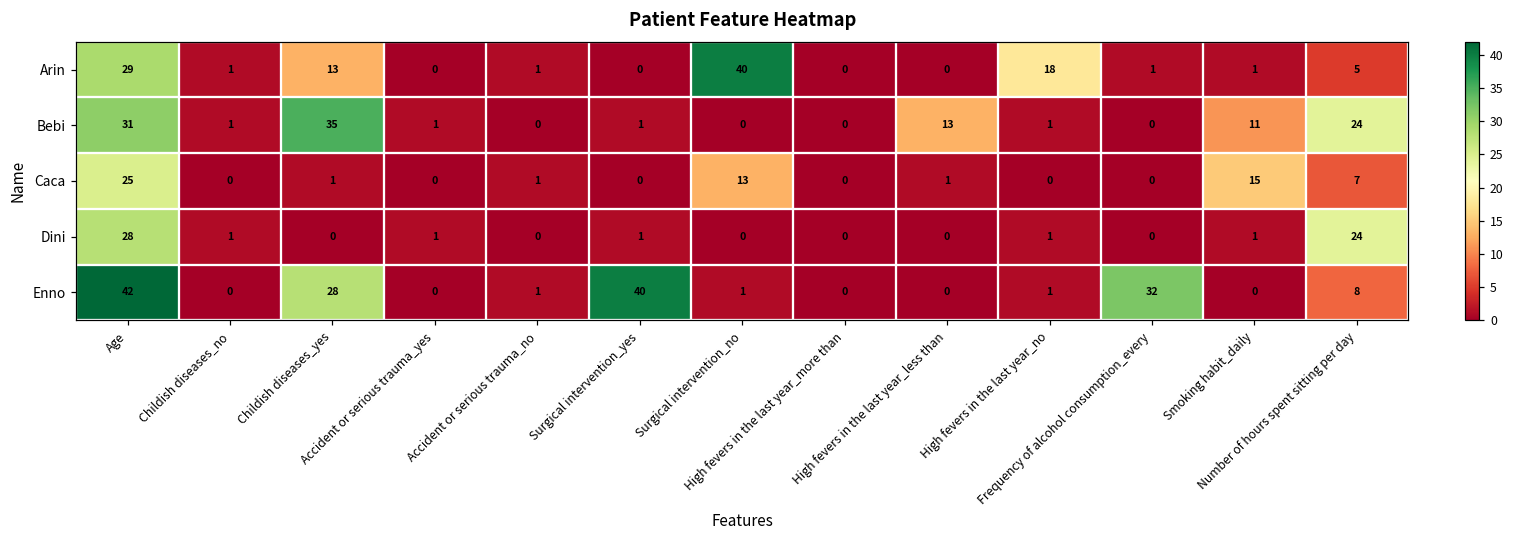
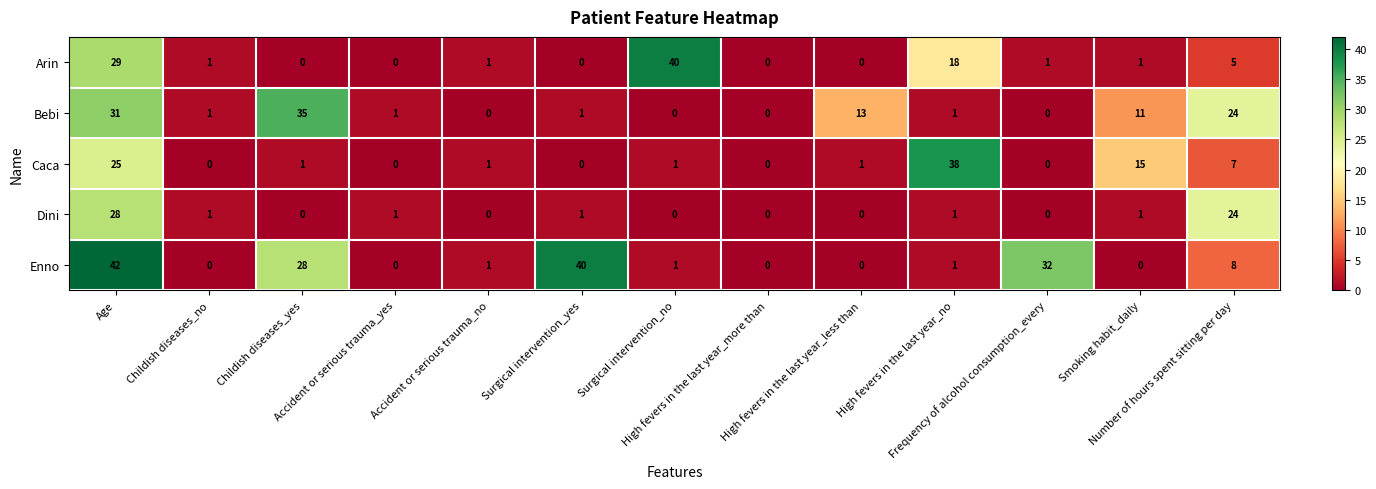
  {
    "Arin": {
      "Age": 29,
      "Childish diseases_no": 1,
-     "Childish diseases_yes": 13,
+     "Childish diseases_yes": 0,
      "Accident or serious trauma_yes": 0,
      "Accident or serious trauma_no": 1,
      "Surgical intervention_yes": 0,
      "Surgical intervention_no": 40,
      "High fevers in the last year_more than": 0,
      "High fevers in the last year_less than": 0,
      "High fevers in the last year_no": 18,
      "Frequency of alcohol consumption_every": 1,
      "Smoking habit_daily": 1,
      "Number of hours spent sitting per day": 5
    },
    "Bebi": {
      "Age": 31,
      "Childish diseases_no": 1,
      "Childish diseases_yes": 35,
      "Accident or serious trauma_yes": 1,
      "Accident or serious trauma_no": 0,
      "Surgical intervention_yes": 1,
      "Surgical intervention_no": 0,
      "High fevers in the last year_more than": 0,
      "High fevers in the last year_less than": 13,
      "High fevers in the last year_no": 1,
      "Frequency of alcohol consumption_every": 0,
      "Smoking habit_daily": 11,
      "Number of hours spent sitting per day": 24
    },
    "Caca": {
      "Age": 25,
      "Childish diseases_no": 0,
      "Childish diseases_yes": 1,
      "Accident or serious trauma_yes": 0,
      "Accident or serious trauma_no": 1,
      "Surgical intervention_yes": 0,
-     "Surgical intervention_no": 13,
+     "Surgical intervention_no": 1,
      "High fevers in the last year_more than": 0,
      "High fevers in the last year_less than": 1,
-     "High fevers in the last year_no": 0,
+     "High fevers in the last year_no": 38,
      "Frequency of alcohol consumption_every": 0,
      "Smoking habit_daily": 15,
      "Number of hours spent sitting per day": 7
    },
    "Dini": {
      "Age": 28,
      "Childish diseases_no": 1,
      "Childish diseases_yes": 0,
      "Accident or serious trauma_yes": 1,
      "Accident or serious trauma_no": 0,
      "Surgical intervention_yes": 1,
      "Surgical intervention_no": 0,
      "High fevers in the last year_more than": 0,
      "High fevers in the last year_less than": 0,
      "High fevers in the last year_no": 1,
      "Frequency of alcohol consumption_every": 0,
      "Smoking habit_daily": 1,
      "Number of hours spent sitting per day": 24
    },
    "Enno": {
      "Age": 42,
      "Childish diseases_no": 0,
      "Childish diseases_yes": 28,
      "Accident or serious trauma_yes": 0,
      "Accident or serious trauma_no": 1,
      "Surgical intervention_yes": 40,
      "Surgical intervention_no": 1,
      "High fevers in the last year_more than": 0,
      "High fevers in the last year_less than": 0,
      "High fevers in the last year_no": 1,
      "Frequency of alcohol consumption_every": 32,
      "Smoking habit_daily": 0,
      "Number of hours spent sitting per day": 8
    }
  }
